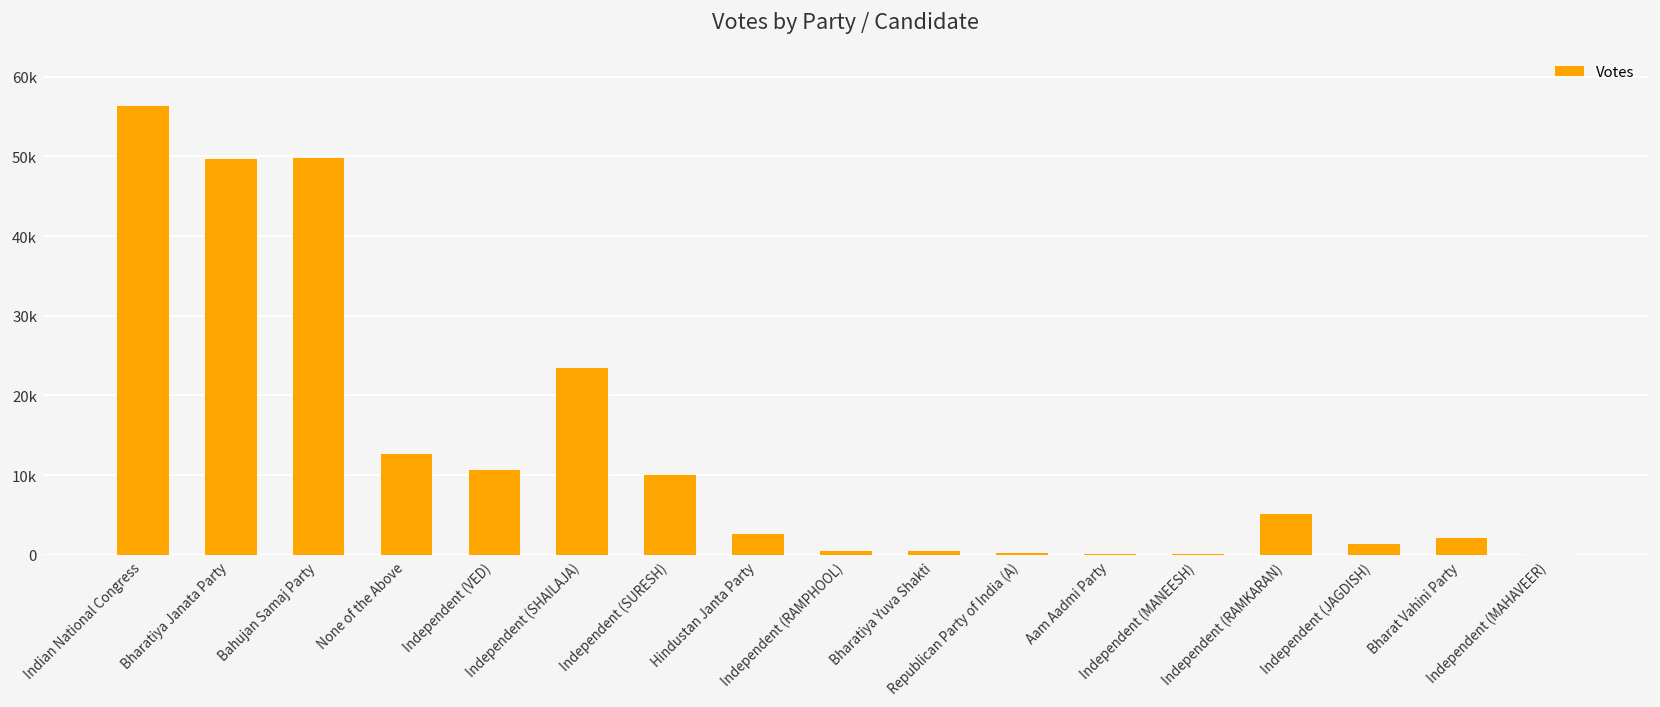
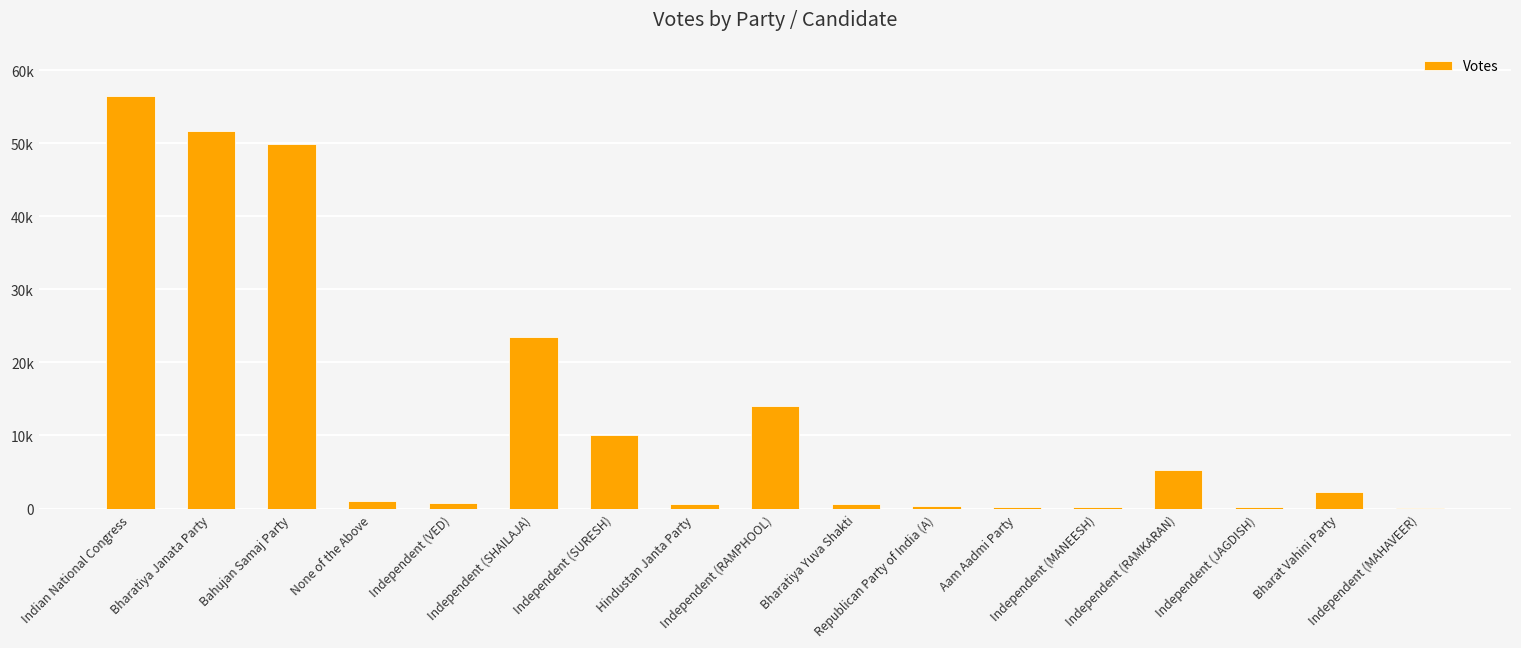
  {
    "Indian National Congress": 56000,
-   "Bharatiya Janata Party": 50000,
+   "Bharatiya Janata Party": 52000,
    "Bahujan Samaj Party": 50000,
-   "None of the Above": 13000,
-   "Independent (VED)": 11000,
+   "None of the Above": 1000,
+   "Independent (VED)": 1000,
    "Independent (SHAILAJA)": 24000,
    "Independent (SURESH)": 10000,
-   "Hindustan Janta Party": 3000,
-   "Independent (RAMPHOOL)": 1000,
+   "Hindustan Janta Party": 1000,
+   "Independent (RAMPHOOL)": 14000,
    "Bharatiya Yuva Shakti": 1000,
    "Independent (RAMKARAN)": 5000,
-   "Independent (JAGDISH)": 1000,
+   "Independent (JAGDISH)": 0,
    "Bharat Vahini Party": 2000
  }
